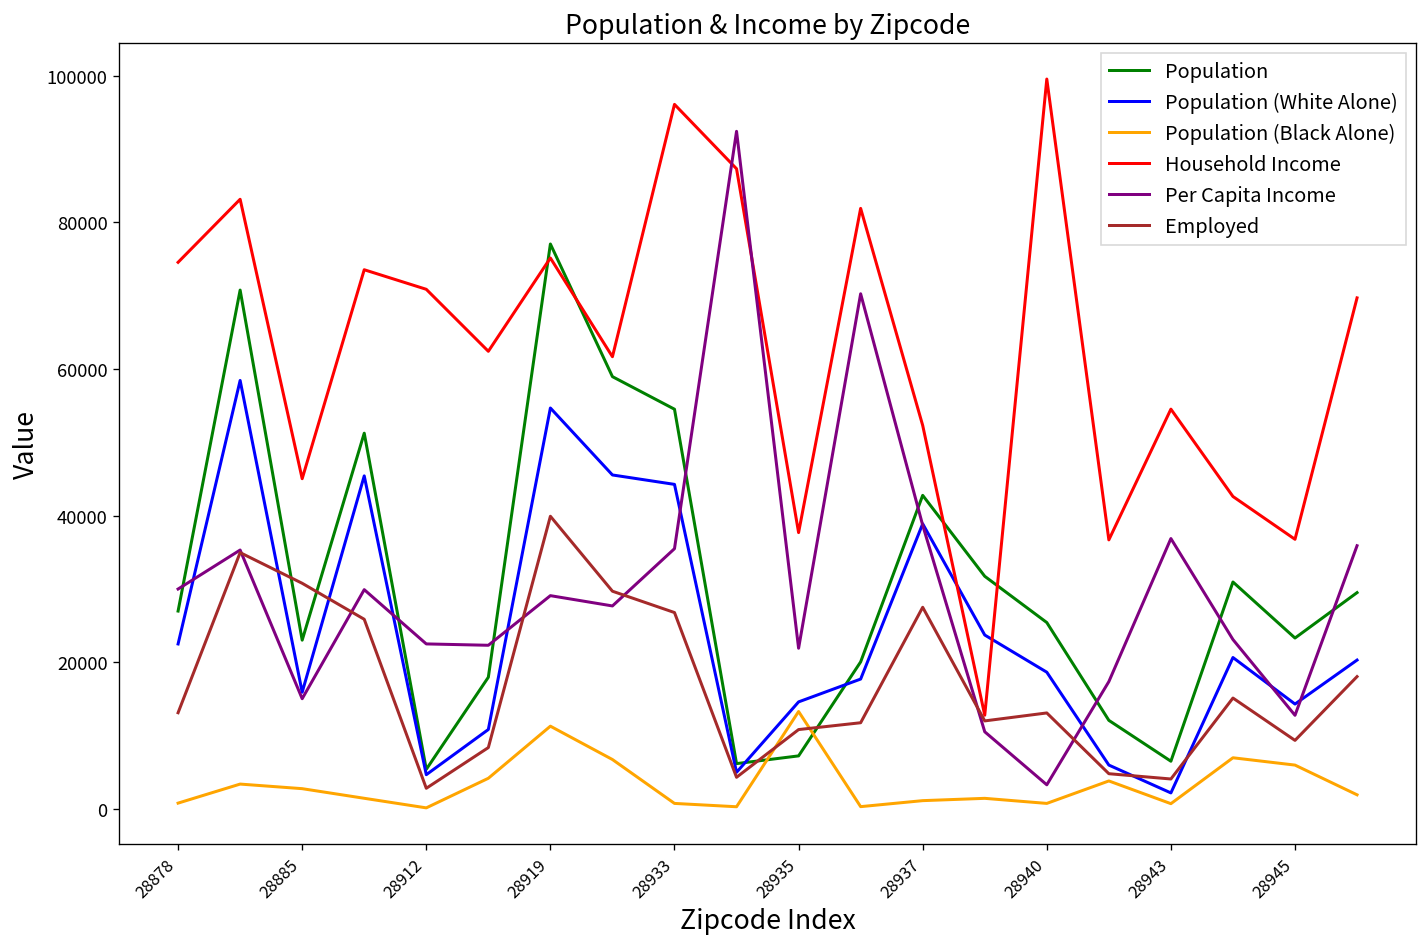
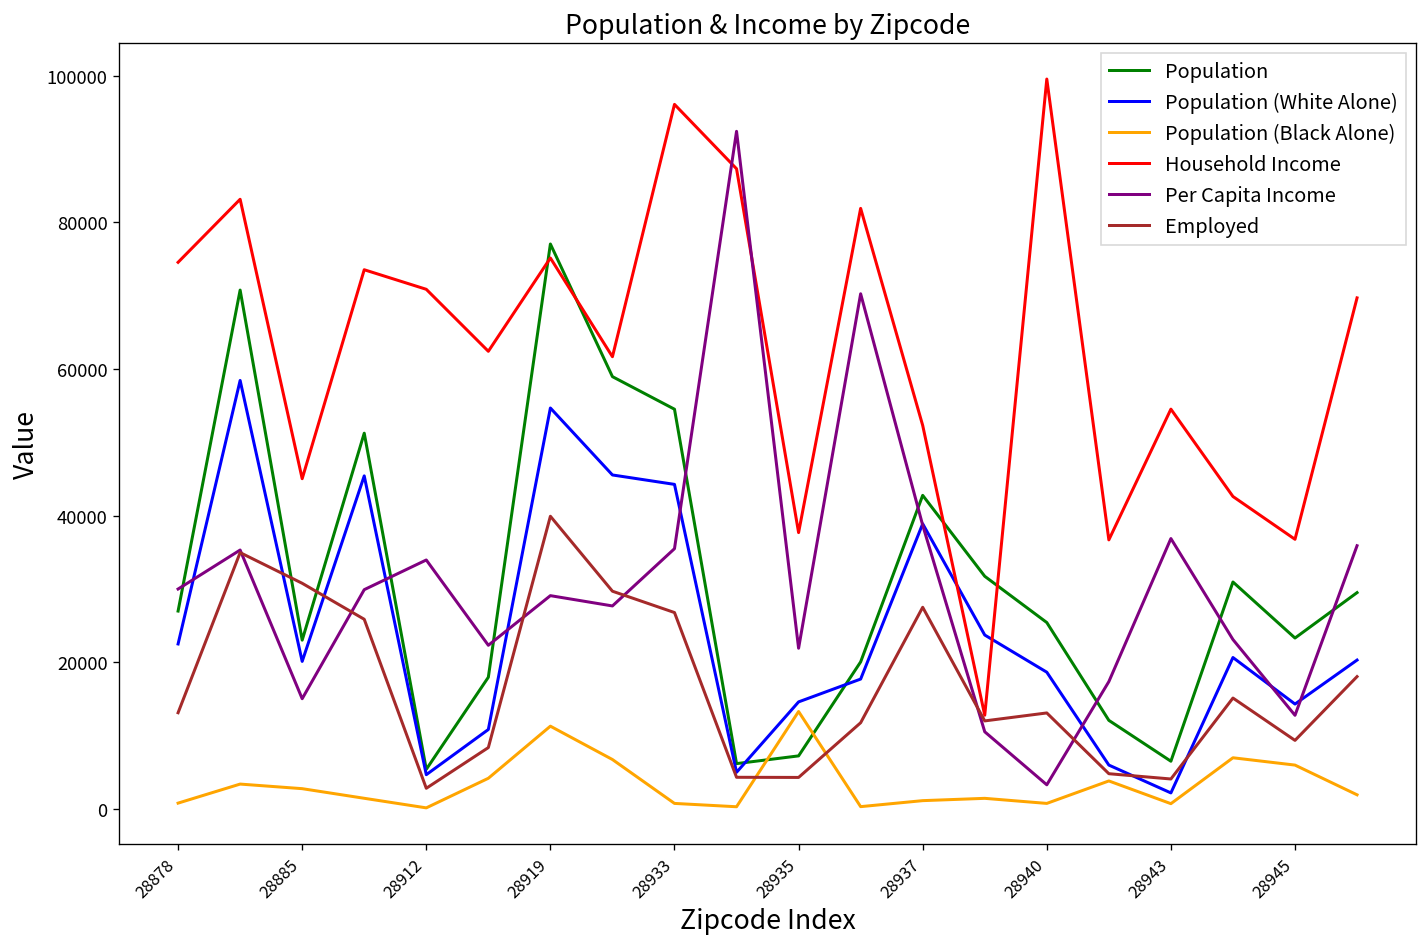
  {
    "Population": {
      "28878": 27000,
      "28885": 23000,
      "28912": 5000,
      "28919": 77000,
      "28933": 55000,
      "28935": 7000,
      "28937": 43000,
      "28940": 25000,
      "28943": 7000,
      "28945": 23000
    },
    "Population (White Alone)": {
      "28878": 23000,
-     "28885": 16000,
+     "28885": 20000,
      "28912": 5000,
      "28919": 55000,
      "28933": 44000,
      "28935": 15000,
      "28940": 19000,
      "28943": 2000,
      "28945": 14000
    },
    "Population (Black Alone)": {
      "28878": 1000,
      "28885": 3000,
      "28912": 0,
      "28919": 11000,
      "28933": 1000,
      "28935": 13000,
      "28937": 1000,
      "28940": 1000,
      "28943": 1000,
      "28945": 6000
    },
    "Household Income": {
      "28878": 75000,
      "28885": 45000,
      "28912": 71000,
      "28919": 75000,
      "28933": 96000,
      "28935": 38000,
      "28937": 52000,
      "28940": 100000,
      "28943": 55000,
      "28945": 37000
    },
    "Per Capita Income": {
      "28878": 30000,
      "28885": 15000,
-     "28912": 23000,
+     "28912": 34000,
      "28919": 29000,
      "28933": 35000,
      "28935": 22000,
      "28940": 3000,
      "28943": 37000,
      "28945": 13000
    },
    "Employed": {
      "28878": 13000,
      "28885": 31000,
      "28912": 3000,
      "28919": 40000,
      "28933": 27000,
-     "28935": 11000,
+     "28935": 4000,
      "28937": 28000,
      "28940": 13000,
      "28943": 4000,
      "28945": 9000
    }
  }
